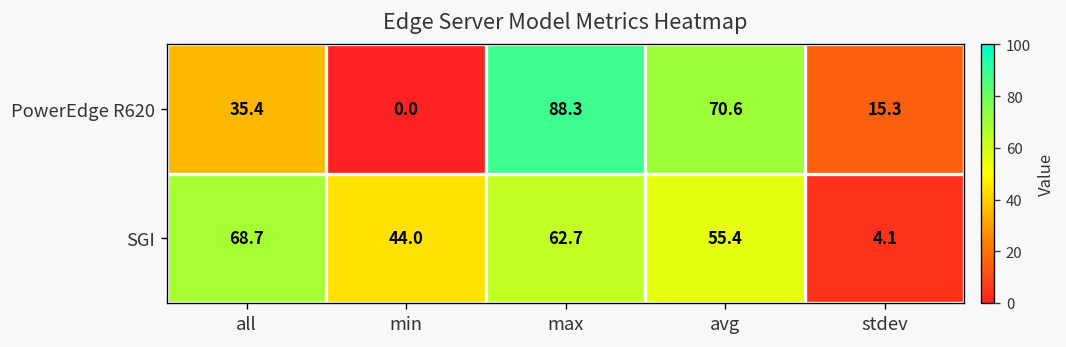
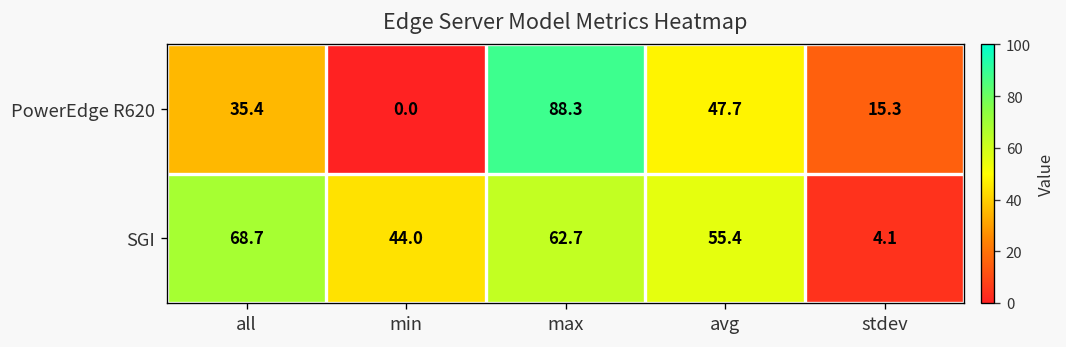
  {
    "PowerEdge R620": {
      "all": 35.4,
      "min": 0.0,
      "max": 88.3,
-     "avg": 70.6,
+     "avg": 47.7,
      "stdev": 15.3
    },
    "SGI": {
      "all": 68.7,
      "min": 44.0,
      "max": 62.7,
      "avg": 55.4,
      "stdev": 4.1
    }
  }
